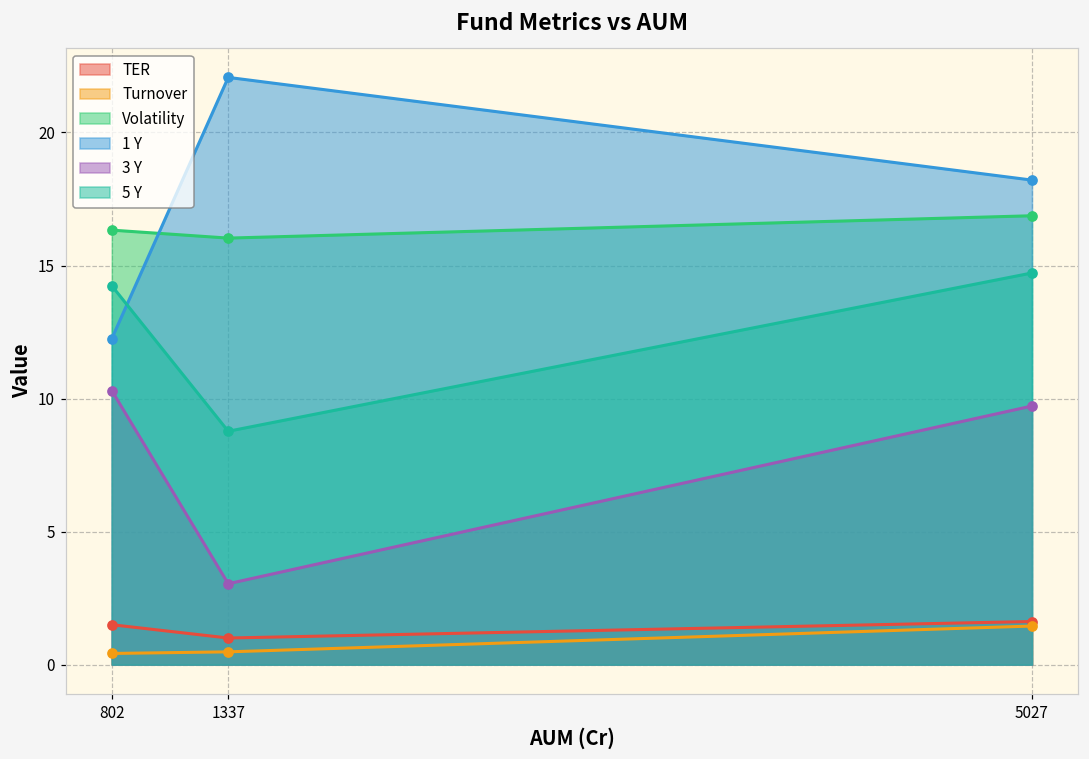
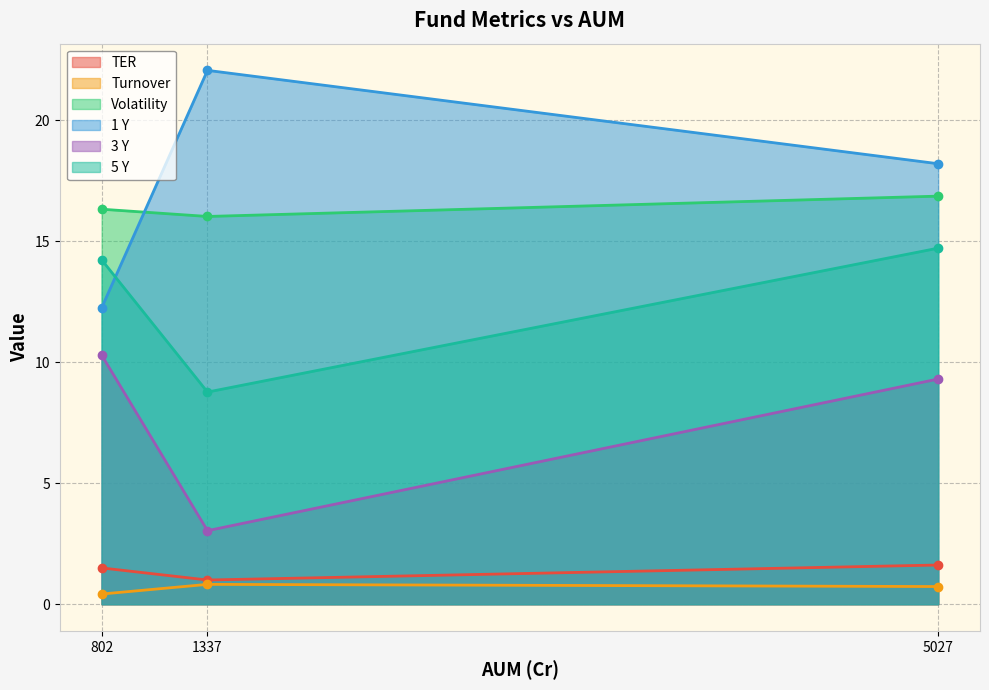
  {
    "TER": {
      "802": 1.5,
      "1337": 1.0,
      "5027": 1.6
    },
    "Turnover": {
      "802": 0.4,
-     "1337": 0.5,
-     "5027": 1.5
+     "1337": 0.8,
+     "5027": 0.7
    },
    "3 Y": {
      "802": 10.3,
      "1337": 3.0,
-     "5027": 9.7
+     "5027": 9.3
    }
  }
